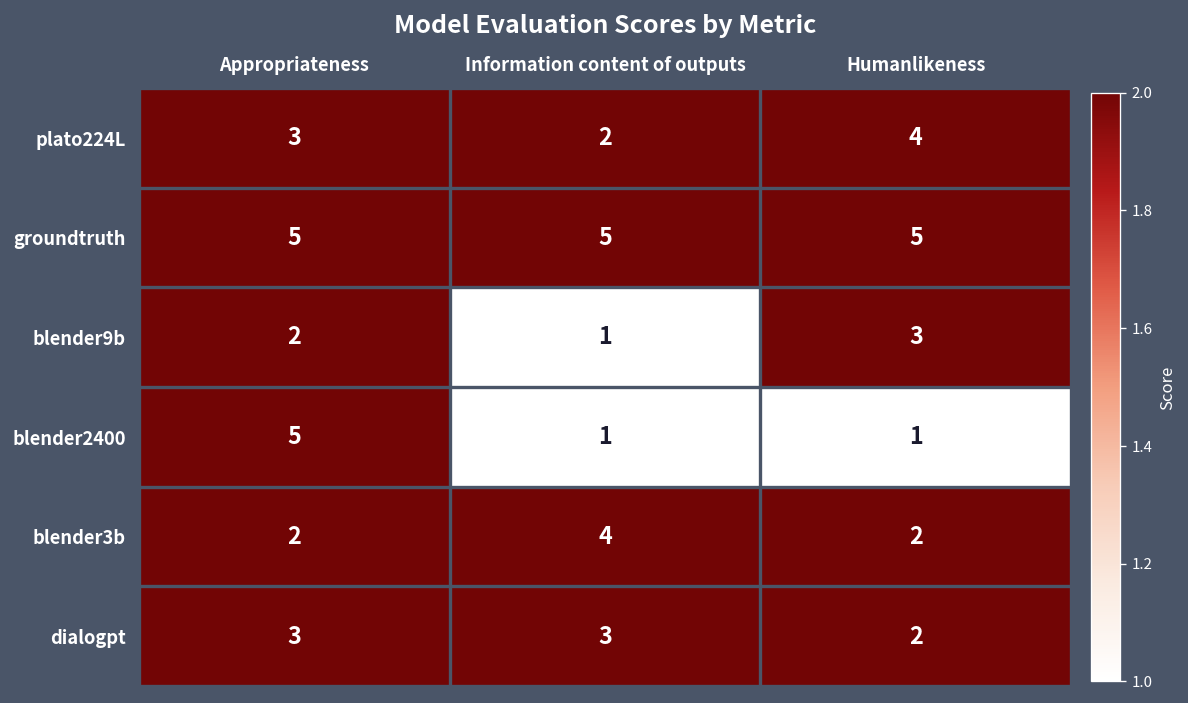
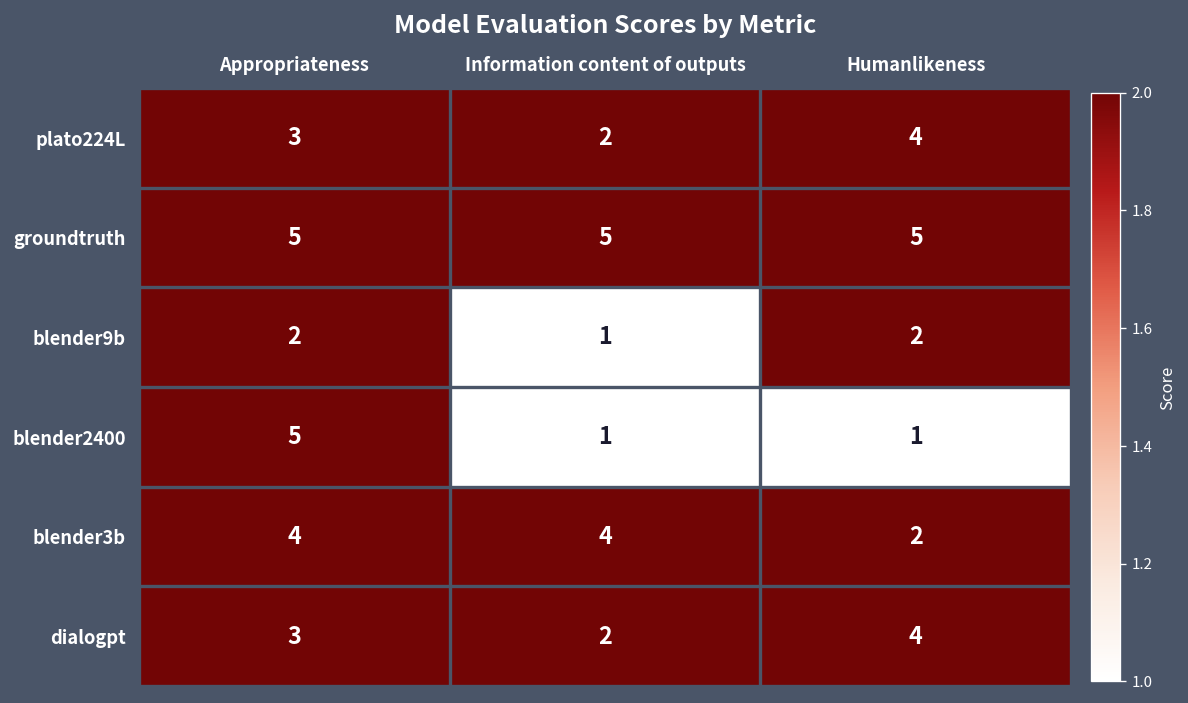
  {
    "plato224L": {
      "Appropriateness": 3,
      "Information content of outputs": 2,
      "Humanlikeness": 4
    },
    "groundtruth": {
      "Appropriateness": 5,
      "Information content of outputs": 5,
      "Humanlikeness": 5
    },
    "blender9b": {
      "Appropriateness": 2,
      "Information content of outputs": 1,
-     "Humanlikeness": 3
+     "Humanlikeness": 2
    },
    "blender2400": {
      "Appropriateness": 5,
      "Information content of outputs": 1,
      "Humanlikeness": 1
    },
    "blender3b": {
-     "Appropriateness": 2,
+     "Appropriateness": 4,
      "Information content of outputs": 4,
      "Humanlikeness": 2
    },
    "dialogpt": {
      "Appropriateness": 3,
-     "Information content of outputs": 3,
-     "Humanlikeness": 2
+     "Information content of outputs": 2,
+     "Humanlikeness": 4
    }
  }
